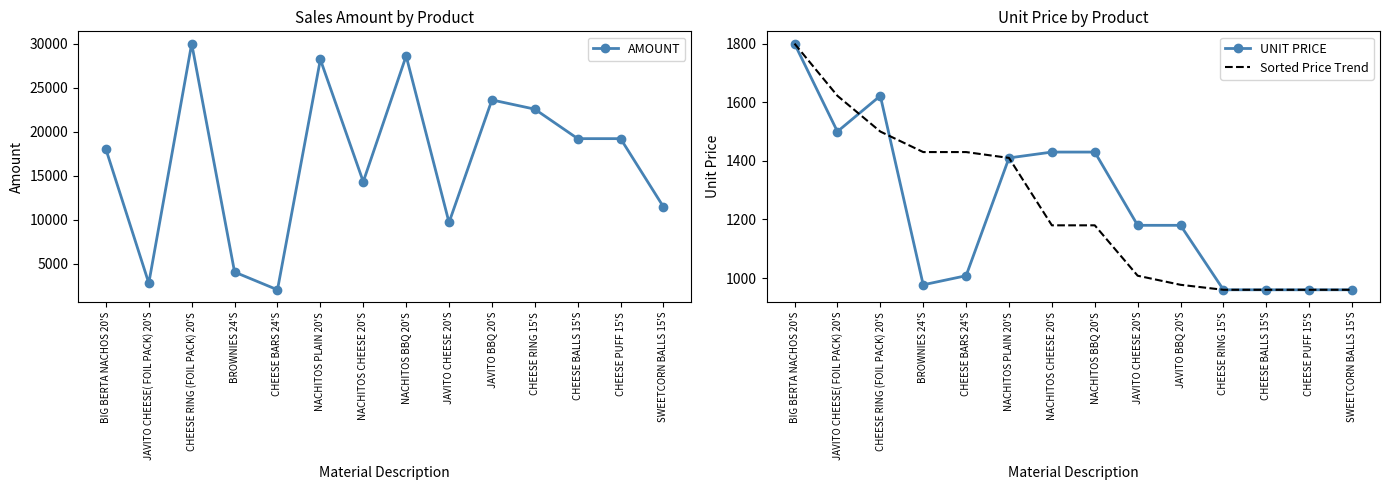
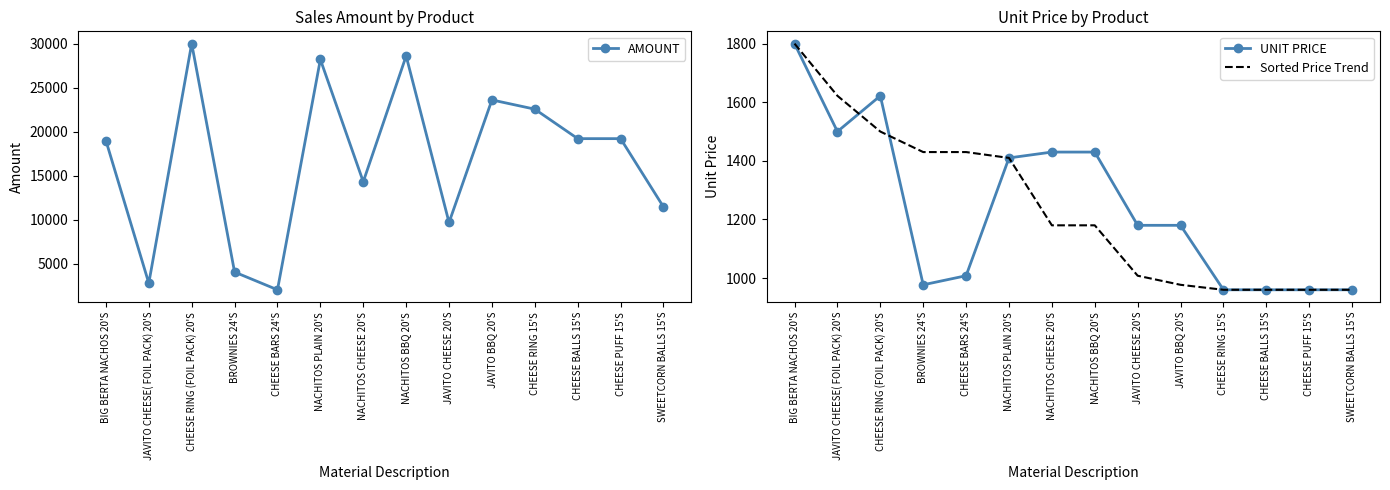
  {
    "Sales Amount by Product": {
-     "BIG BERTA NACHOS 20'S": 18000,
+     "BIG BERTA NACHOS 20'S": 19000,
      "JAVITO CHEESE( FOIL PACK) 20'S": 3000,
      "CHEESE RING (FOIL PACK) 20'S": 30000,
      "BROWNIES 24'S": 4000,
      "CHEESE BARS 24'S": 2000,
      "NACHITOS PLAIN 20'S": 28000,
      "NACHITOS CHEESE 20'S": 14000,
      "NACHITOS BBQ 20'S": 29000,
      "JAVITO CHEESE 20'S": 10000,
      "JAVITO BBQ 20'S": 24000,
      "CHEESE RING 15'S": 23000,
      "CHEESE BALLS 15'S": 19000,
      "CHEESE PUFF 15'S": 19000,
      "SWEETCORN BALLS 15'S": 11000
    },
    "Unit Price by Product": {
      "UNIT PRICE": {
        "JAVITO CHEESE( FOIL PACK) 20'S": 1500,
        "CHEESE RING (FOIL PACK) 20'S": 1620,
        "BROWNIES 24'S": 980,
        "CHEESE BARS 24'S": 1010,
        "NACHITOS CHEESE 20'S": 1430,
        "NACHITOS BBQ 20'S": 1430,
        "JAVITO CHEESE 20'S": 1180,
        "JAVITO BBQ 20'S": 1180
      },
      "Sorted Price Trend": {
        "JAVITO CHEESE( FOIL PACK) 20'S": 1620,
        "CHEESE RING (FOIL PACK) 20'S": 1500,
        "BROWNIES 24'S": 1430,
        "CHEESE BARS 24'S": 1430,
        "NACHITOS CHEESE 20'S": 1180,
        "NACHITOS BBQ 20'S": 1180,
        "JAVITO CHEESE 20'S": 1010,
        "JAVITO BBQ 20'S": 980
      }
    }
  }
